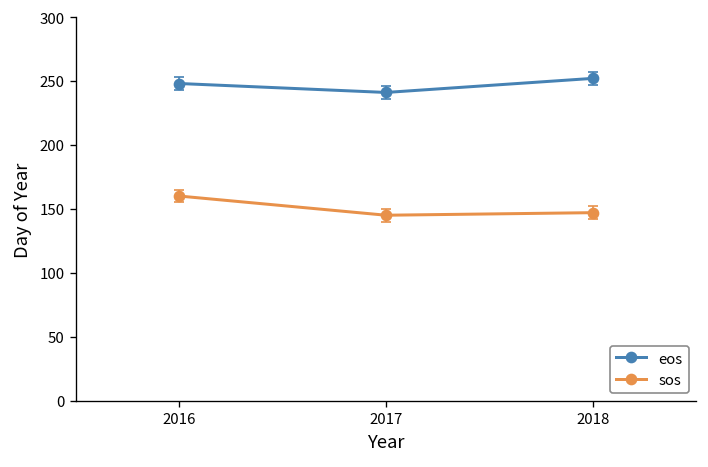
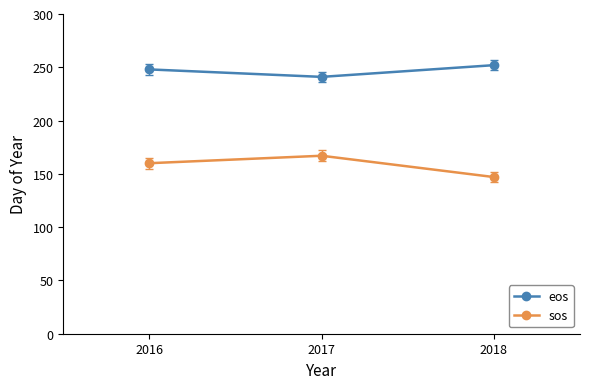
  {
    "sos": {
      "2016": 160,
-     "2017": 145,
+     "2017": 167,
      "2018": 147
    }
  }
